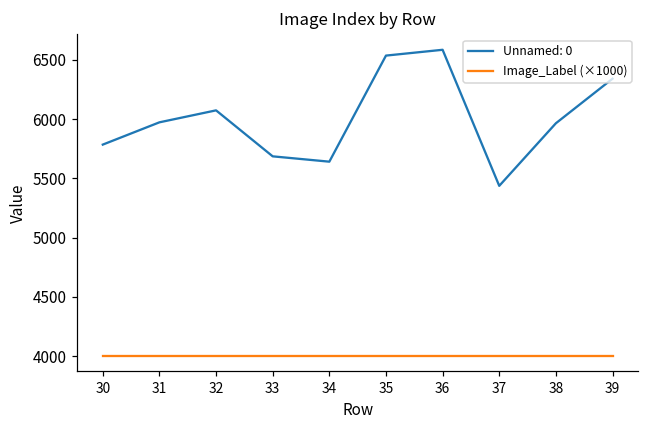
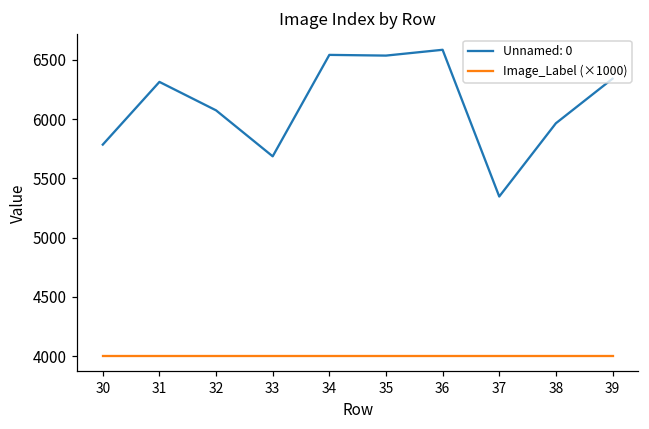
  {
    "Unnamed: 0": {
      "30": 5790,
-     "31": 5970,
+     "31": 6310,
      "32": 6070,
      "33": 5690,
-     "34": 5640,
+     "34": 6540,
      "35": 6540,
      "36": 6590,
-     "37": 5440,
+     "37": 5350,
      "38": 5970
    },
    "Image_Label (×1000)": {
      "30": 4000,
      "31": 4000,
      "32": 4000,
      "33": 4000,
      "34": 4000,
      "35": 4000,
      "36": 4000,
      "37": 4000,
      "38": 4000,
      "39": 4000
    }
  }
